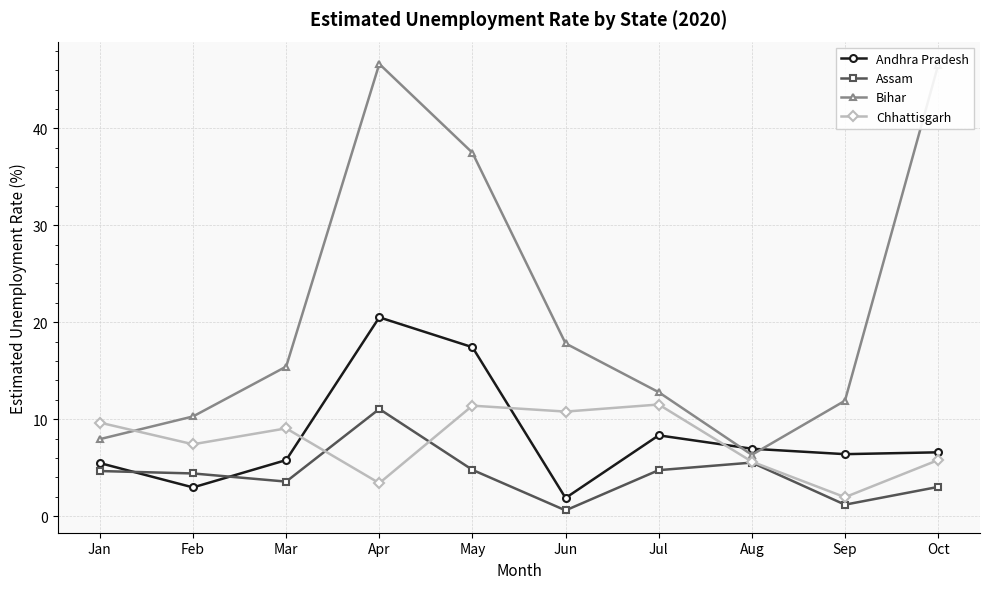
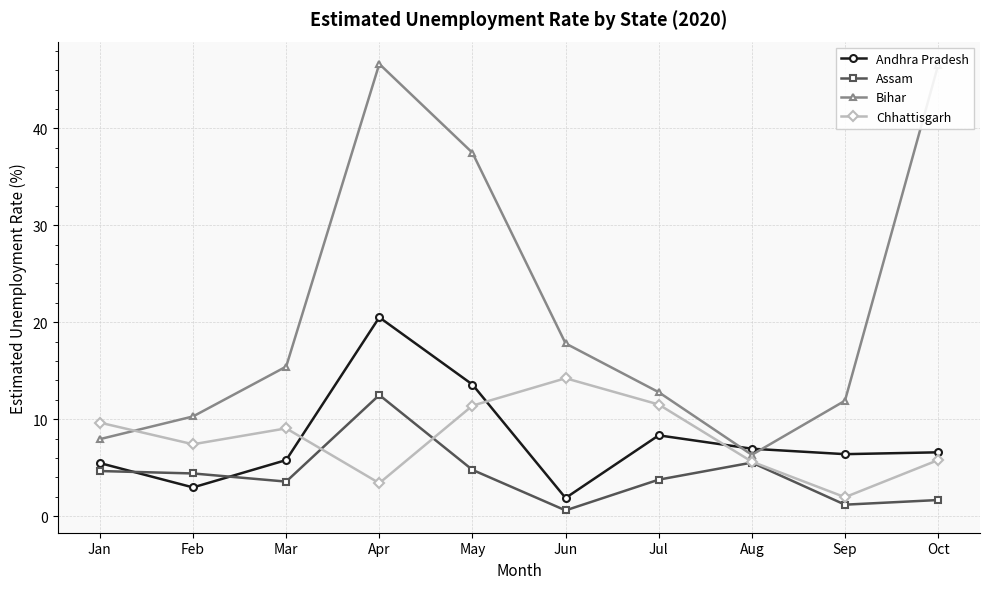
  {
    "Andhra Pradesh": {
      "Jan": 5,
      "Feb": 3,
      "Mar": 6,
      "Apr": 21,
-     "May": 17,
+     "May": 14,
      "Jun": 2,
      "Jul": 8,
      "Aug": 7,
      "Sep": 6,
      "Oct": 7
    },
    "Assam": {
      "Jan": 5,
      "Feb": 4,
      "Mar": 4,
-     "Apr": 11,
+     "Apr": 13,
      "May": 5,
      "Jun": 1,
-     "Jul": 5,
+     "Jul": 4,
      "Sep": 1,
-     "Oct": 3
+     "Oct": 2
    },
    "Bihar": {
      "Jan": 8,
      "Feb": 10,
      "Mar": 15,
      "Apr": 47,
      "May": 37,
      "Jun": 18,
      "Jul": 13,
      "Aug": 6,
      "Sep": 12
    },
    "Chhattisgarh": {
      "Jan": 10,
      "Feb": 7,
      "Mar": 9,
      "Apr": 3,
      "May": 11,
-     "Jun": 11,
+     "Jun": 14,
      "Jul": 12,
      "Sep": 2,
      "Oct": 6
    }
  }
